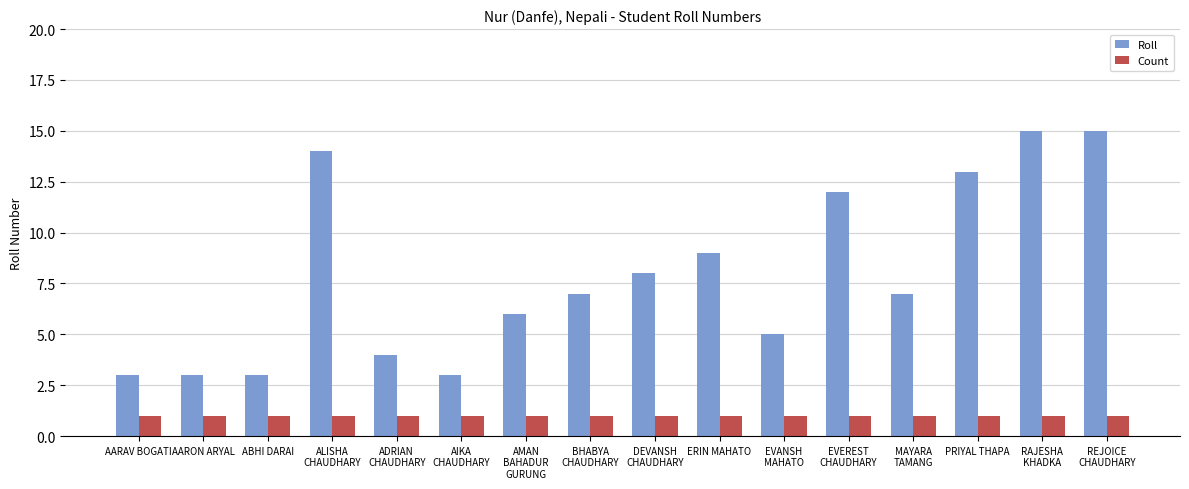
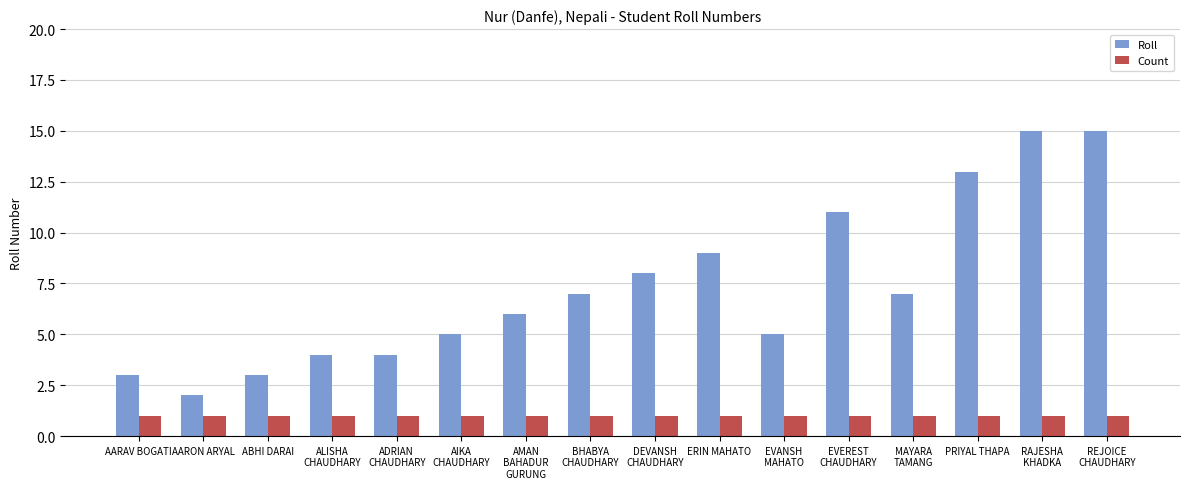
  {
    "Roll": {
      "AARAV BOGATI": 3,
-     "AARON ARYAL": 3,
+     "AARON ARYAL": 2,
      "ABHI DARAI": 3,
-     "ALISHA CHAUDHARY": 14,
+     "ALISHA CHAUDHARY": 4,
      "ADRIAN CHAUDHARY": 4,
-     "AIKA CHAUDHARY": 3,
+     "AIKA CHAUDHARY": 5,
      "AMAN BAHADUR GURUNG": 6,
      "BHABYA CHAUDHARY": 7,
      "DEVANSH CHAUDHARY": 8,
      "ERIN MAHATO": 9,
      "EVANSH MAHATO": 5,
-     "EVEREST CHAUDHARY": 12,
+     "EVEREST CHAUDHARY": 11,
      "MAYARA TAMANG": 7,
      "PRIYAL THAPA": 13,
      "RAJESHA KHADKA": 15,
      "REJOICE CHAUDHARY": 15
    },
    "Count": {
      "AARAV BOGATI": 1,
      "AARON ARYAL": 1,
      "ABHI DARAI": 1,
      "ALISHA CHAUDHARY": 1,
      "ADRIAN CHAUDHARY": 1,
      "AIKA CHAUDHARY": 1,
      "AMAN BAHADUR GURUNG": 1,
      "BHABYA CHAUDHARY": 1,
      "DEVANSH CHAUDHARY": 1,
      "ERIN MAHATO": 1,
      "EVANSH MAHATO": 1,
      "EVEREST CHAUDHARY": 1,
      "MAYARA TAMANG": 1,
      "PRIYAL THAPA": 1,
      "RAJESHA KHADKA": 1,
      "REJOICE CHAUDHARY": 1
    }
  }
